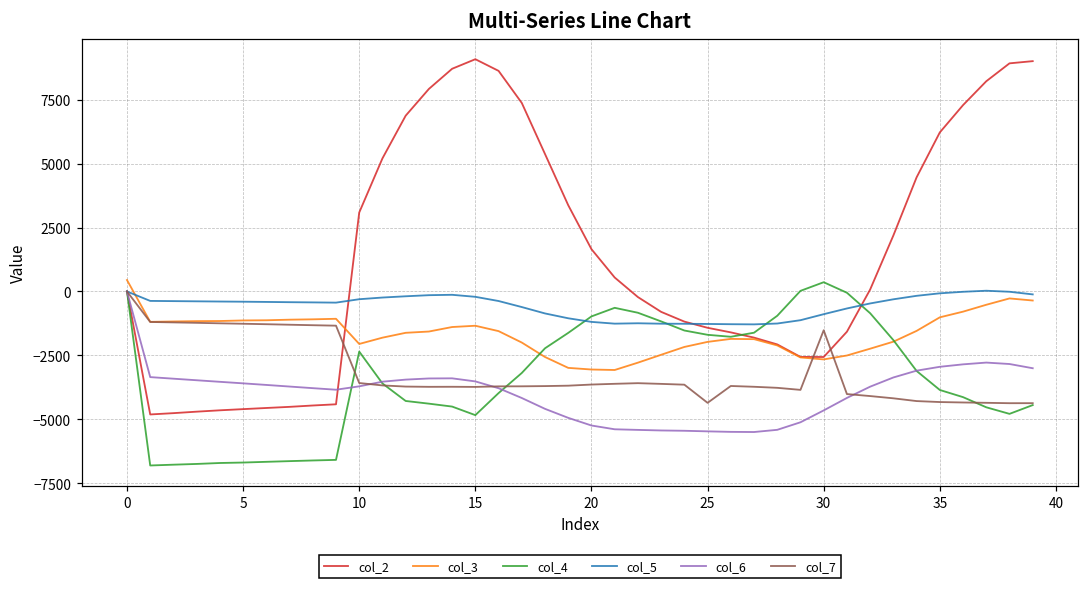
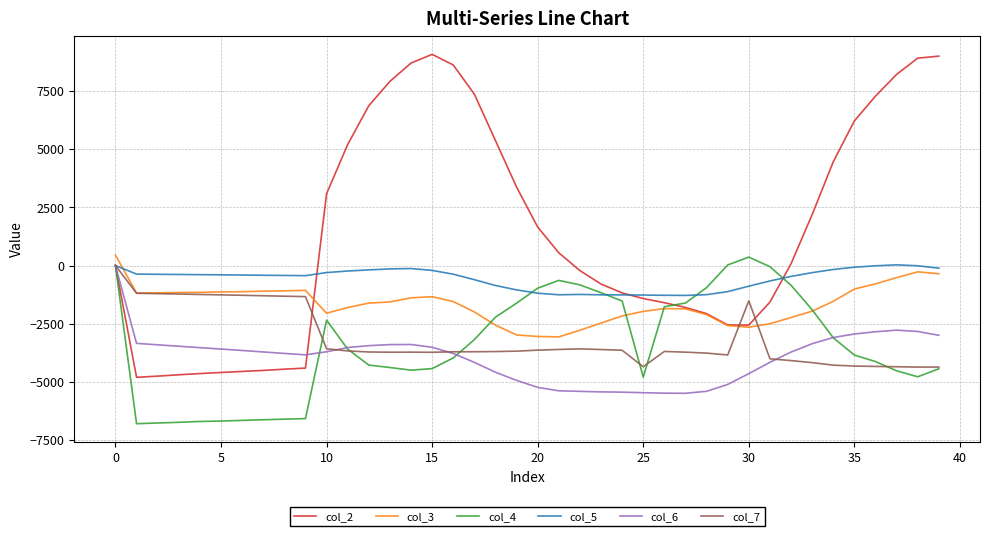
  {
    "col_2": {
      "5": -4600,
      "10": 3100,
      "15": 9100,
      "20": 1700,
      "25": -1400,
      "35": 6200
    },
    "col_3": {
      "0": 400,
      "5": -1100,
      "10": -2100,
      "15": -1300,
      "20": -3100,
      "25": -2000,
      "35": -1000
    },
    "col_4": {
      "5": -6700,
      "10": -2400,
-     "15": -4800,
+     "15": -4400,
      "20": -1000,
-     "25": -1700,
+     "25": -4800,
      "30": 400,
      "35": -3900
    },
    "col_5": {
      "5": -400,
      "10": -300,
      "15": -200,
      "20": -1200,
      "25": -1300,
      "30": -900,
      "35": -100
    },
    "col_6": {
      "5": -3600,
      "10": -3700,
      "15": -3500,
      "20": -5200,
      "25": -5500,
      "30": -4700,
      "35": -2900
    },
    "col_7": {
      "5": -1300,
      "10": -3600,
      "15": -3700,
      "20": -3600,
      "25": -4400,
      "30": -1500,
      "35": -4300
    }
  }
